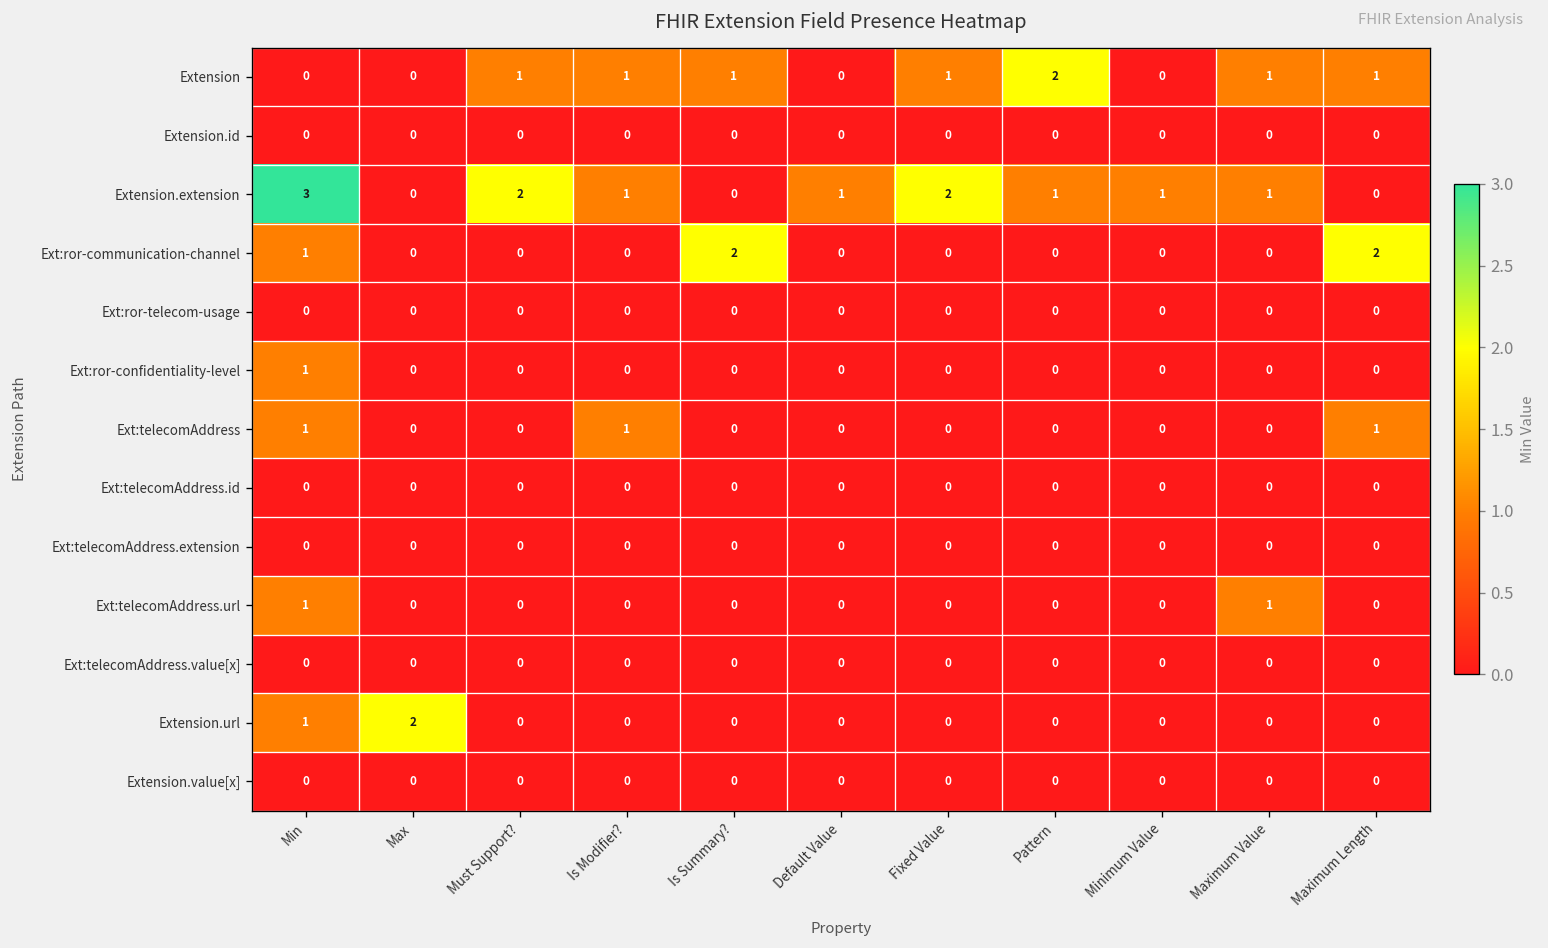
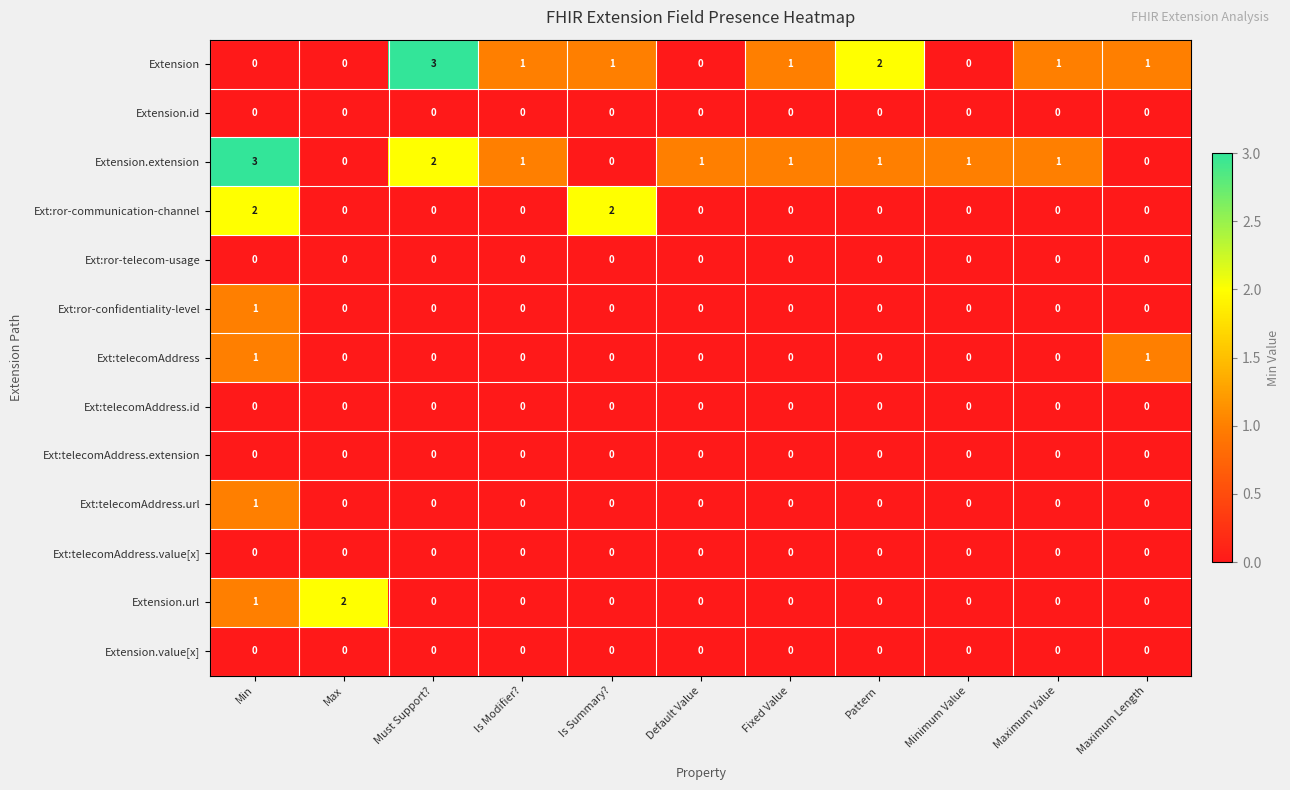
  {
    "Extension": {
      "Min": 0,
      "Max": 0,
-     "Must Support?": 1,
+     "Must Support?": 3,
      "Is Modifier?": 1,
      "Is Summary?": 1,
      "Default Value": 0,
      "Fixed Value": 1,
      "Pattern": 2,
      "Minimum Value": 0,
      "Maximum Value": 1,
      "Maximum Length": 1
    },
    "Extension.id": {
      "Min": 0,
      "Max": 0,
      "Must Support?": 0,
      "Is Modifier?": 0,
      "Is Summary?": 0,
      "Default Value": 0,
      "Fixed Value": 0,
      "Pattern": 0,
      "Minimum Value": 0,
      "Maximum Value": 0,
      "Maximum Length": 0
    },
    "Extension.extension": {
      "Min": 3,
      "Max": 0,
      "Must Support?": 2,
      "Is Modifier?": 1,
      "Is Summary?": 0,
      "Default Value": 1,
-     "Fixed Value": 2,
+     "Fixed Value": 1,
      "Pattern": 1,
      "Minimum Value": 1,
      "Maximum Value": 1,
      "Maximum Length": 0
    },
    "Ext:ror-communication-channel": {
-     "Min": 1,
+     "Min": 2,
      "Max": 0,
      "Must Support?": 0,
      "Is Modifier?": 0,
      "Is Summary?": 2,
      "Default Value": 0,
      "Fixed Value": 0,
      "Pattern": 0,
      "Minimum Value": 0,
      "Maximum Value": 0,
-     "Maximum Length": 2
+     "Maximum Length": 0
    },
    "Ext:ror-telecom-usage": {
      "Min": 0,
      "Max": 0,
      "Must Support?": 0,
      "Is Modifier?": 0,
      "Is Summary?": 0,
      "Default Value": 0,
      "Fixed Value": 0,
      "Pattern": 0,
      "Minimum Value": 0,
      "Maximum Value": 0,
      "Maximum Length": 0
    },
    "Ext:ror-confidentiality-level": {
      "Min": 1,
      "Max": 0,
      "Must Support?": 0,
      "Is Modifier?": 0,
      "Is Summary?": 0,
      "Default Value": 0,
      "Fixed Value": 0,
      "Pattern": 0,
      "Minimum Value": 0,
      "Maximum Value": 0,
      "Maximum Length": 0
    },
    "Ext:telecomAddress": {
      "Min": 1,
      "Max": 0,
      "Must Support?": 0,
-     "Is Modifier?": 1,
+     "Is Modifier?": 0,
      "Is Summary?": 0,
      "Default Value": 0,
      "Fixed Value": 0,
      "Pattern": 0,
      "Minimum Value": 0,
      "Maximum Value": 0,
      "Maximum Length": 1
    },
    "Ext:telecomAddress.id": {
      "Min": 0,
      "Max": 0,
      "Must Support?": 0,
      "Is Modifier?": 0,
      "Is Summary?": 0,
      "Default Value": 0,
      "Fixed Value": 0,
      "Pattern": 0,
      "Minimum Value": 0,
      "Maximum Value": 0,
      "Maximum Length": 0
    },
    "Ext:telecomAddress.extension": {
      "Min": 0,
      "Max": 0,
      "Must Support?": 0,
      "Is Modifier?": 0,
      "Is Summary?": 0,
      "Default Value": 0,
      "Fixed Value": 0,
      "Pattern": 0,
      "Minimum Value": 0,
      "Maximum Value": 0,
      "Maximum Length": 0
    },
    "Ext:telecomAddress.url": {
      "Min": 1,
      "Max": 0,
      "Must Support?": 0,
      "Is Modifier?": 0,
      "Is Summary?": 0,
      "Default Value": 0,
      "Fixed Value": 0,
      "Pattern": 0,
      "Minimum Value": 0,
-     "Maximum Value": 1,
+     "Maximum Value": 0,
      "Maximum Length": 0
    },
    "Ext:telecomAddress.value[x]": {
      "Min": 0,
      "Max": 0,
      "Must Support?": 0,
      "Is Modifier?": 0,
      "Is Summary?": 0,
      "Default Value": 0,
      "Fixed Value": 0,
      "Pattern": 0,
      "Minimum Value": 0,
      "Maximum Value": 0,
      "Maximum Length": 0
    },
    "Extension.url": {
      "Min": 1,
      "Max": 2,
      "Must Support?": 0,
      "Is Modifier?": 0,
      "Is Summary?": 0,
      "Default Value": 0,
      "Fixed Value": 0,
      "Pattern": 0,
      "Minimum Value": 0,
      "Maximum Value": 0,
      "Maximum Length": 0
    },
    "Extension.value[x]": {
      "Min": 0,
      "Max": 0,
      "Must Support?": 0,
      "Is Modifier?": 0,
      "Is Summary?": 0,
      "Default Value": 0,
      "Fixed Value": 0,
      "Pattern": 0,
      "Minimum Value": 0,
      "Maximum Value": 0,
      "Maximum Length": 0
    }
  }
